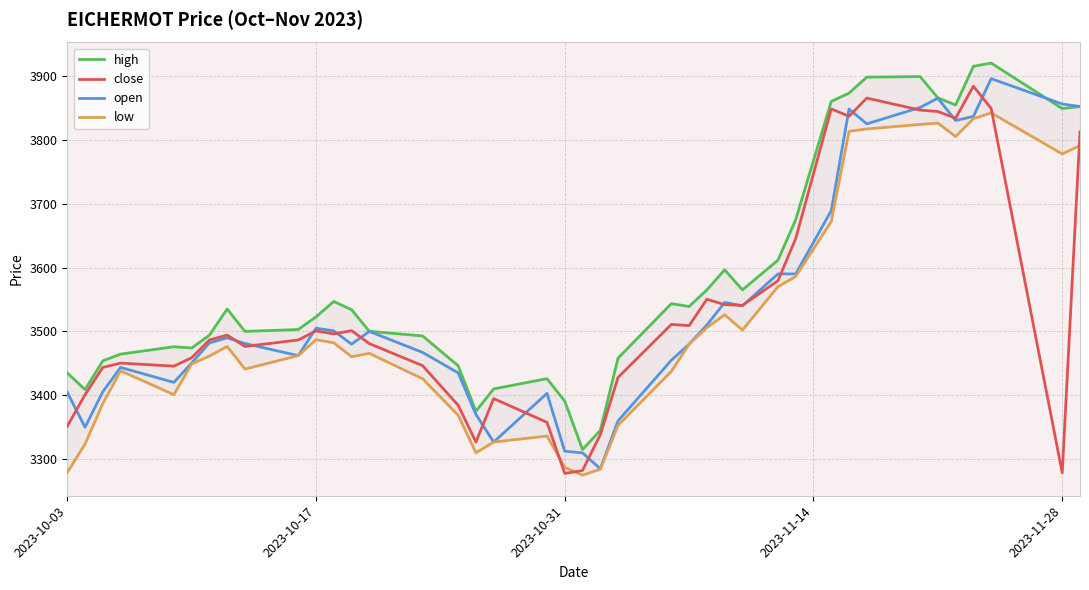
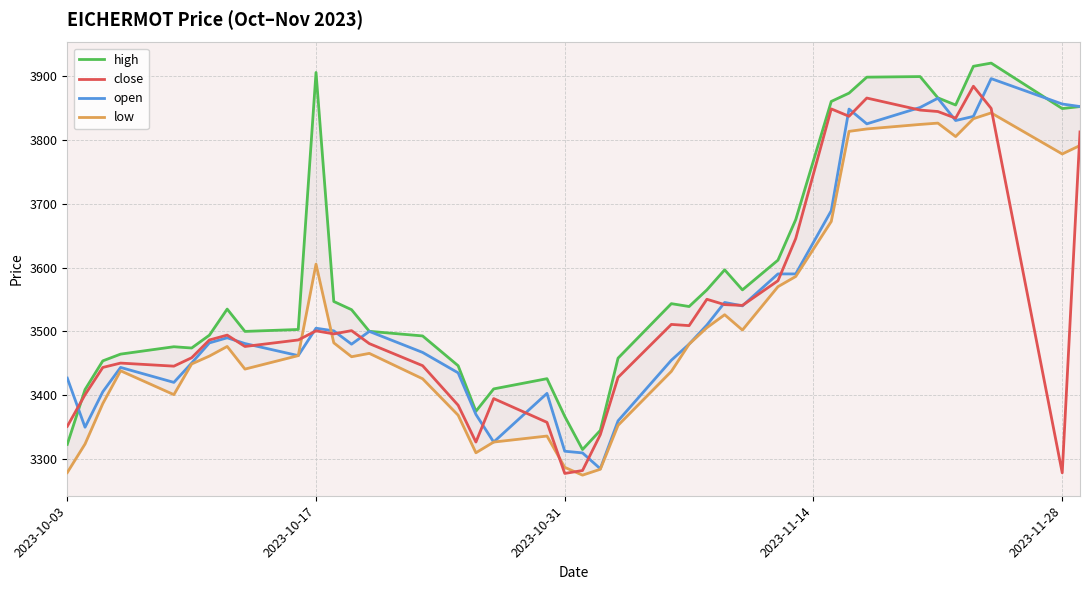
  {
    "high": {
-     "2023-10-03": 3430,
-     "2023-10-17": 3520,
-     "2023-10-31": 3390,
+     "2023-10-03": 3320,
+     "2023-10-17": 3910,
+     "2023-10-31": 3370,
      "2023-11-28": 3850
    },
    "close": {
      "2023-10-03": 3350,
      "2023-10-17": 3500,
      "2023-10-31": 3280,
      "2023-11-28": 3280
    },
    "open": {
-     "2023-10-03": 3400,
+     "2023-10-03": 3430,
      "2023-10-17": 3510,
      "2023-10-31": 3310,
      "2023-11-28": 3860
    },
    "low": {
      "2023-10-03": 3280,
-     "2023-10-17": 3490,
+     "2023-10-17": 3610,
      "2023-10-31": 3290,
      "2023-11-28": 3780
    }
  }
